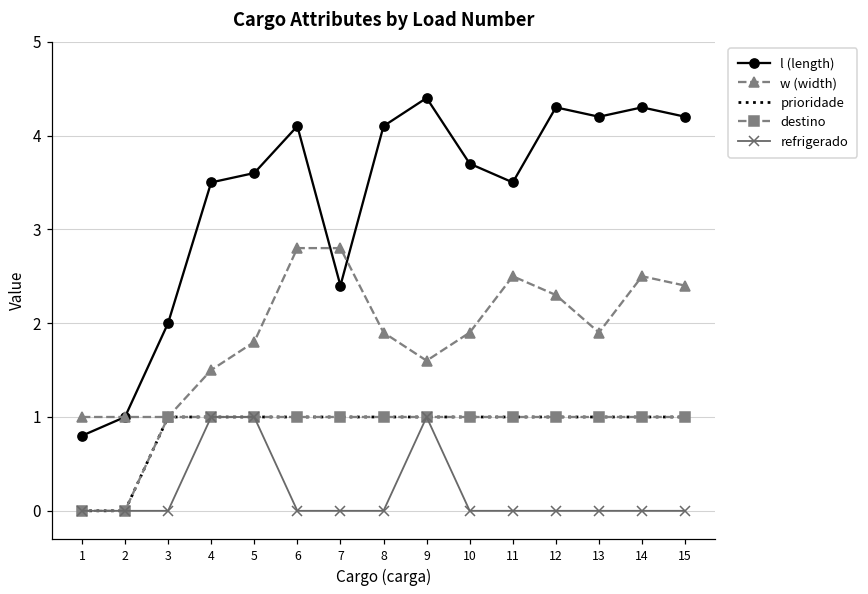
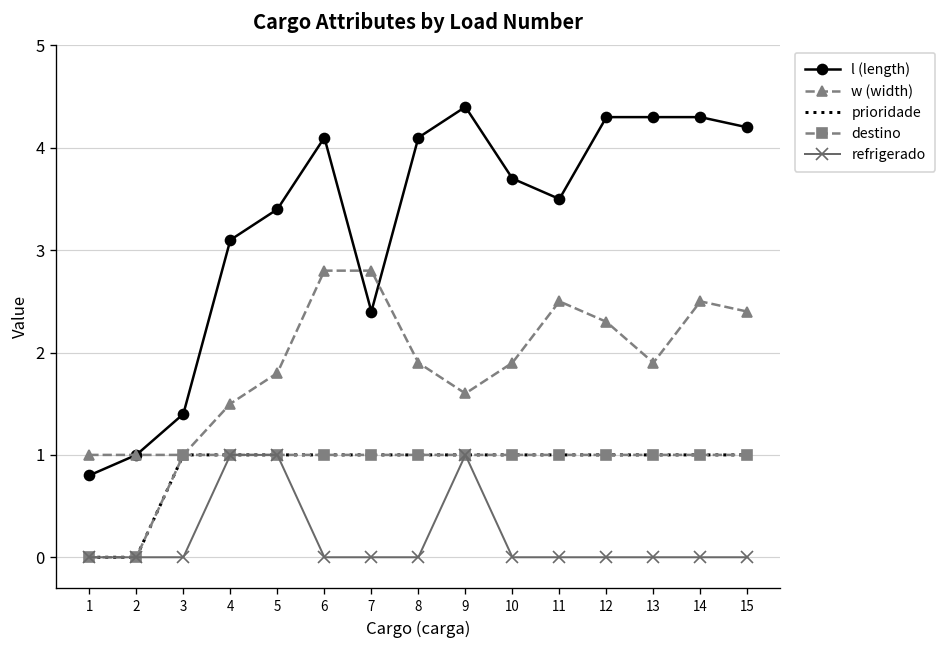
  {
    "l (length)": {
      "1": 0.8,
-     "3": 2.0,
-     "4": 3.5,
-     "5": 3.6,
+     "3": 1.4,
+     "4": 3.1,
+     "5": 3.4,
      "6": 4.1,
      "7": 2.4,
      "8": 4.1,
      "9": 4.4,
      "10": 3.7,
      "11": 3.5,
      "12": 4.3,
-     "13": 4.2,
+     "13": 4.3,
      "14": 4.3,
      "15": 4.2
    }
  }
